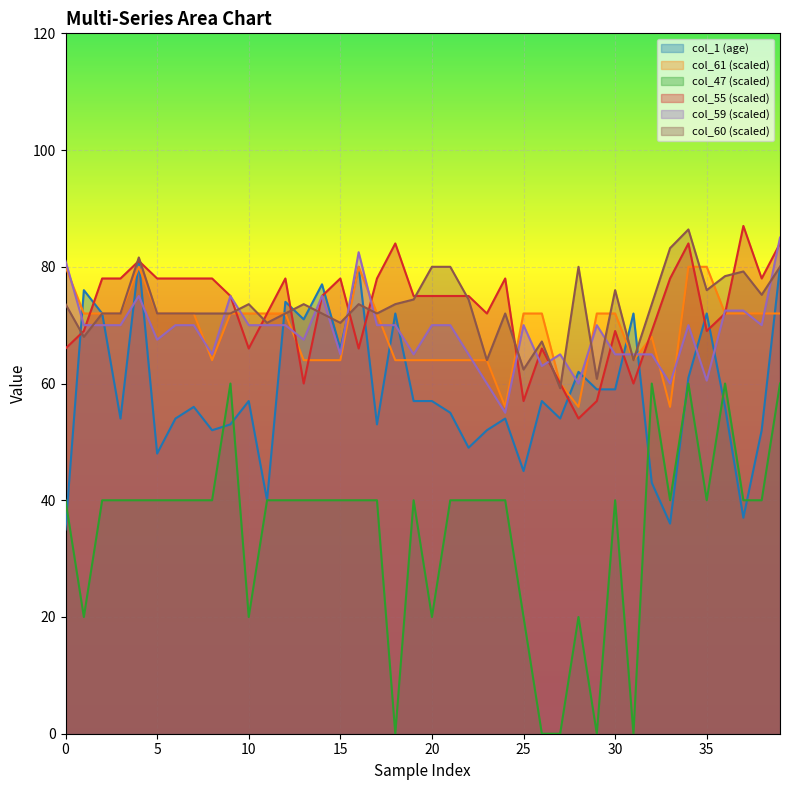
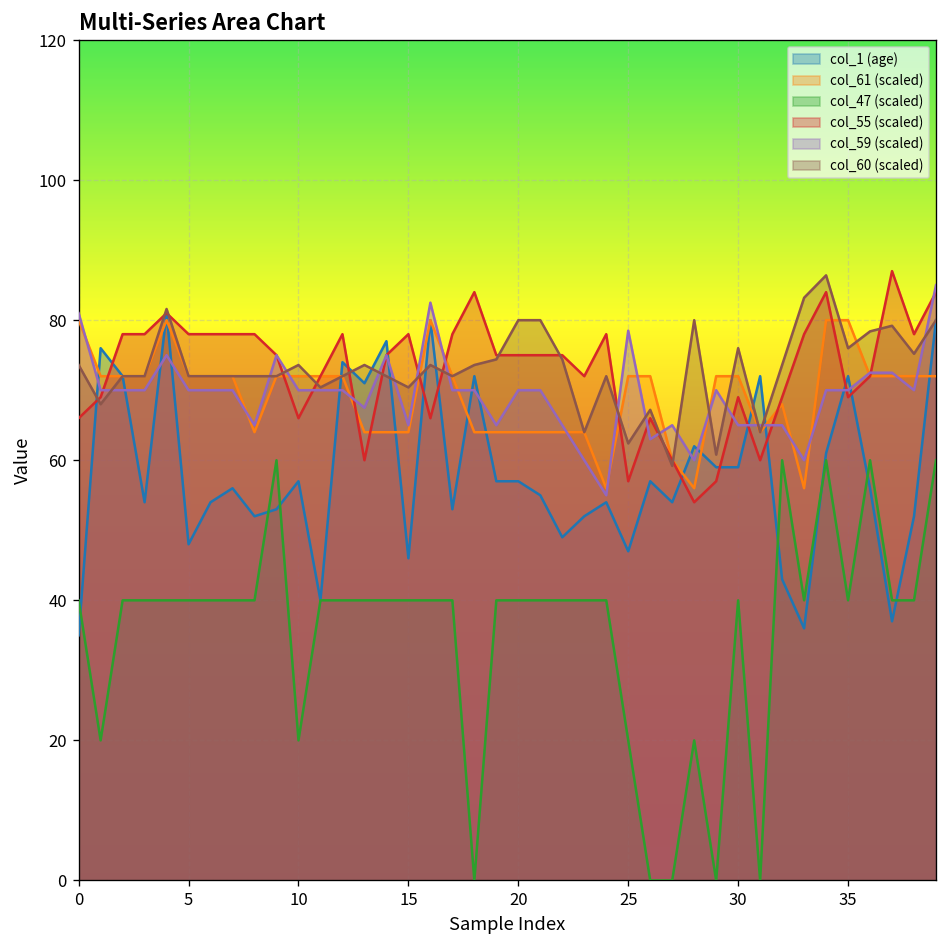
  {
    "col_1 (age)": {
      "0": 35,
      "5": 48,
      "10": 57,
-     "15": 66,
+     "15": 46,
      "20": 57,
-     "25": 45,
+     "25": 47,
      "30": 59,
      "35": 72
    },
    "col_47 (scaled)": {
      "0": 40,
      "5": 40,
      "10": 20,
      "15": 40,
-     "20": 20,
+     "20": 40,
      "25": 20,
      "30": 40,
      "35": 40
    },
    "col_59 (scaled)": {
      "0": 81,
-     "5": 68,
+     "5": 70,
      "10": 70,
      "15": 65,
      "20": 70,
-     "25": 70,
+     "25": 79,
      "30": 65,
-     "35": 61
+     "35": 70
    }
  }
